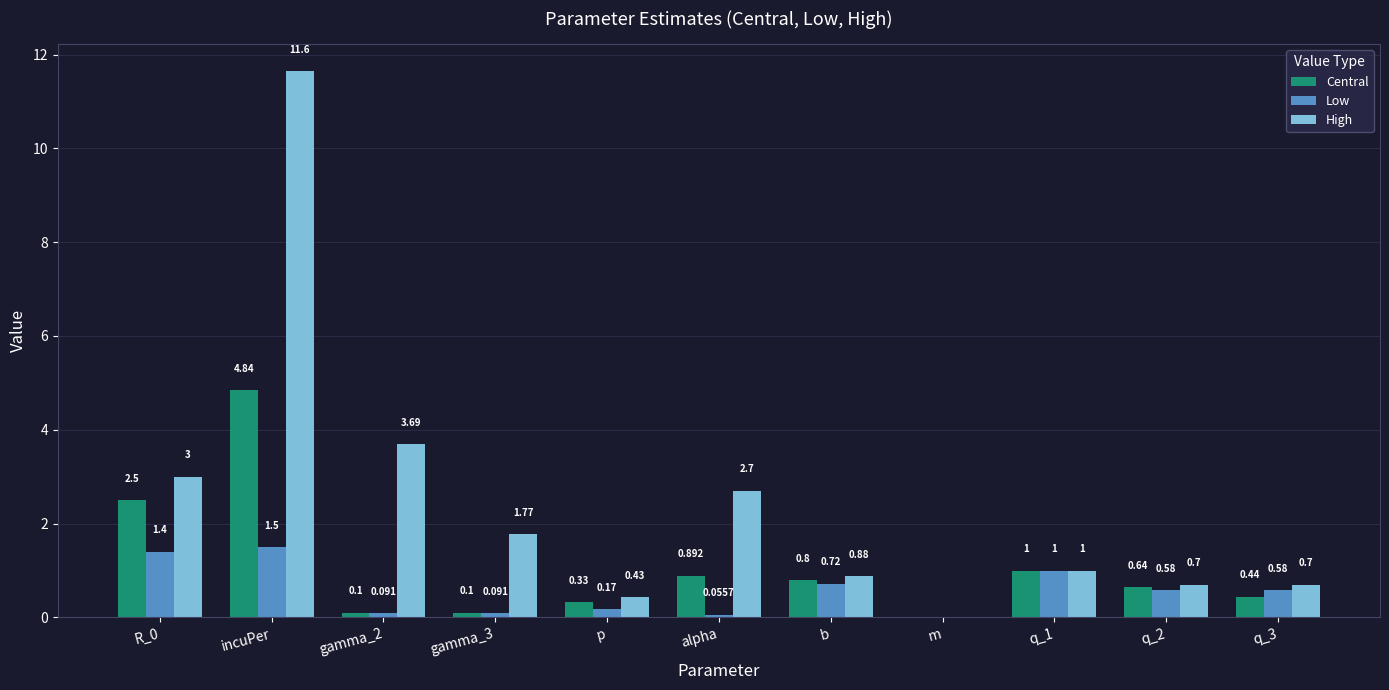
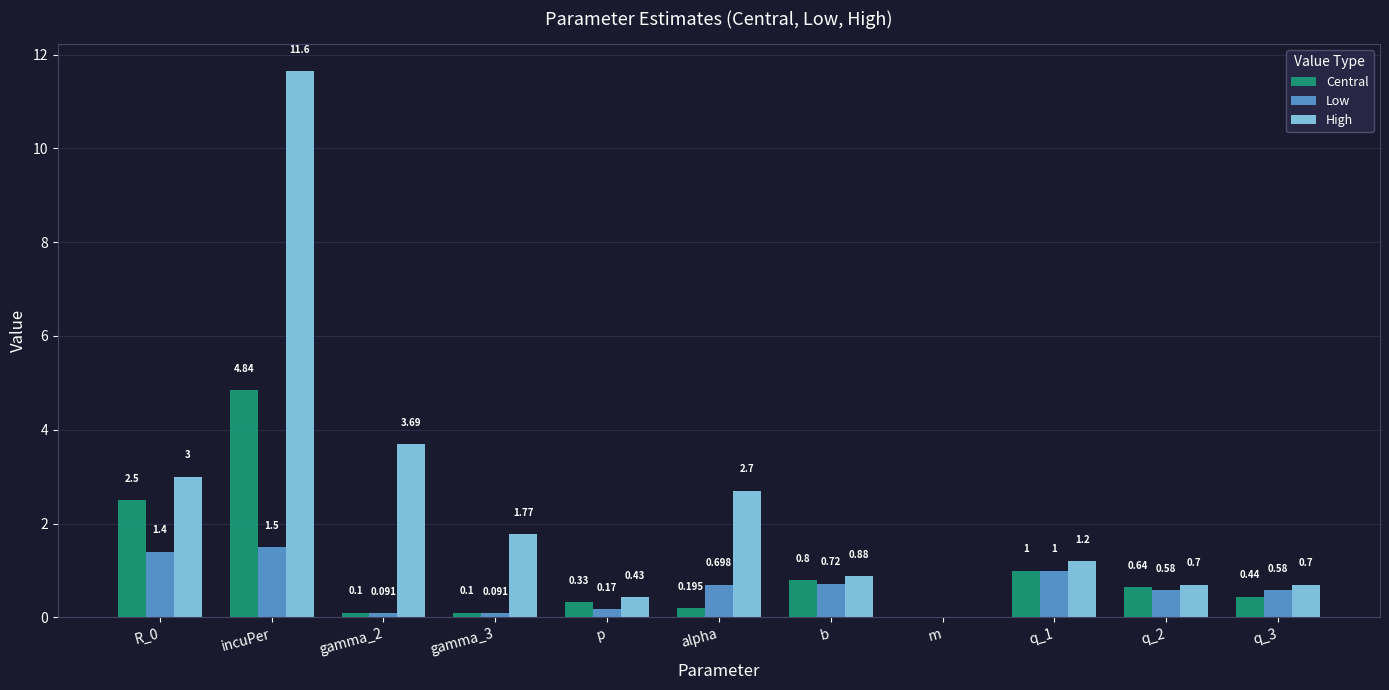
  {
    "Central": {
      "R_0": 2.5,
      "incuPer": 4.84,
      "gamma_2": 0.1,
      "gamma_3": 0.1,
      "p": 0.33,
-     "alpha": 0.892,
+     "alpha": 0.195,
      "b": 0.8,
      "q_1": 1,
      "q_2": 0.64,
      "q_3": 0.44
    },
    "Low": {
      "R_0": 1.4,
      "incuPer": 1.5,
      "gamma_2": 0.091,
      "gamma_3": 0.091,
      "p": 0.17,
-     "alpha": 0.0557,
+     "alpha": 0.698,
      "b": 0.72,
      "q_1": 1,
      "q_2": 0.58,
      "q_3": 0.58
    },
    "High": {
      "R_0": 3,
      "incuPer": 11.6,
      "gamma_2": 3.69,
      "gamma_3": 1.77,
      "p": 0.43,
      "alpha": 2.7,
      "b": 0.88,
-     "q_1": 1,
+     "q_1": 1.2,
      "q_2": 0.7,
      "q_3": 0.7
    }
  }
